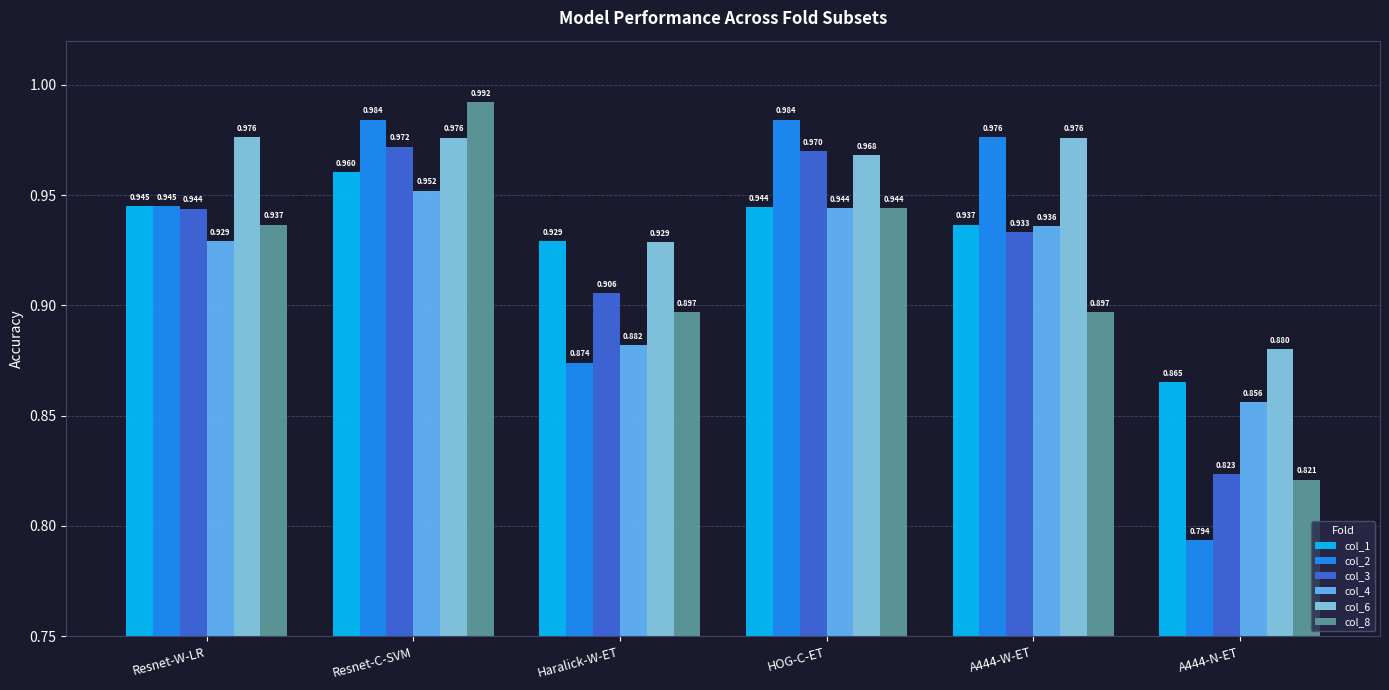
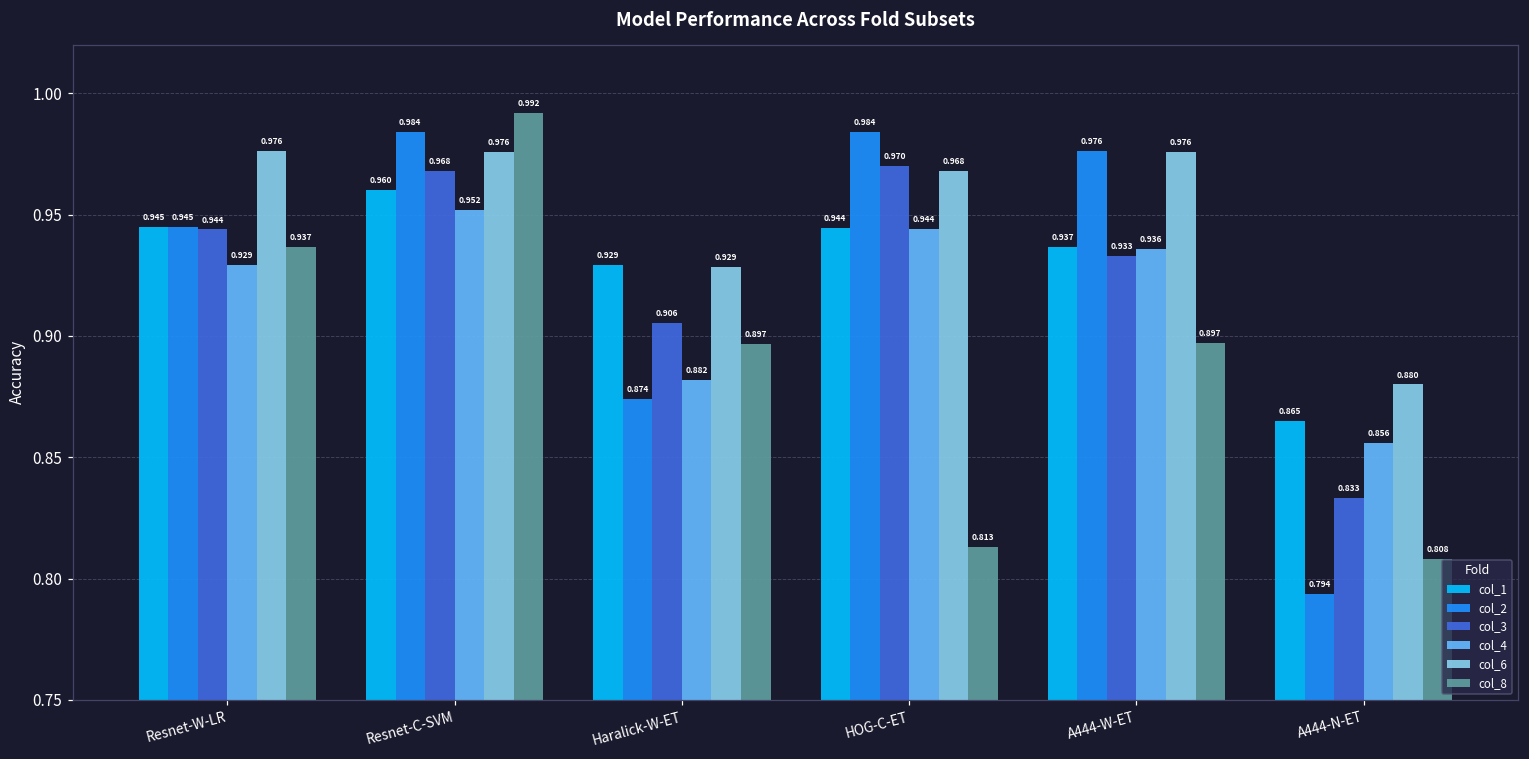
  {
    "col_3": {
      "Resnet-W-LR": 0.944,
-     "Resnet-C-SVM": 0.972,
+     "Resnet-C-SVM": 0.968,
      "Haralick-W-ET": 0.906,
      "HOG-C-ET": 0.970,
      "A444-W-ET": 0.933,
-     "A444-N-ET": 0.823
+     "A444-N-ET": 0.833
    },
    "col_8": {
      "Resnet-W-LR": 0.937,
      "Resnet-C-SVM": 0.992,
      "Haralick-W-ET": 0.897,
-     "HOG-C-ET": 0.944,
+     "HOG-C-ET": 0.813,
      "A444-W-ET": 0.897,
-     "A444-N-ET": 0.821
+     "A444-N-ET": 0.808
    }
  }
